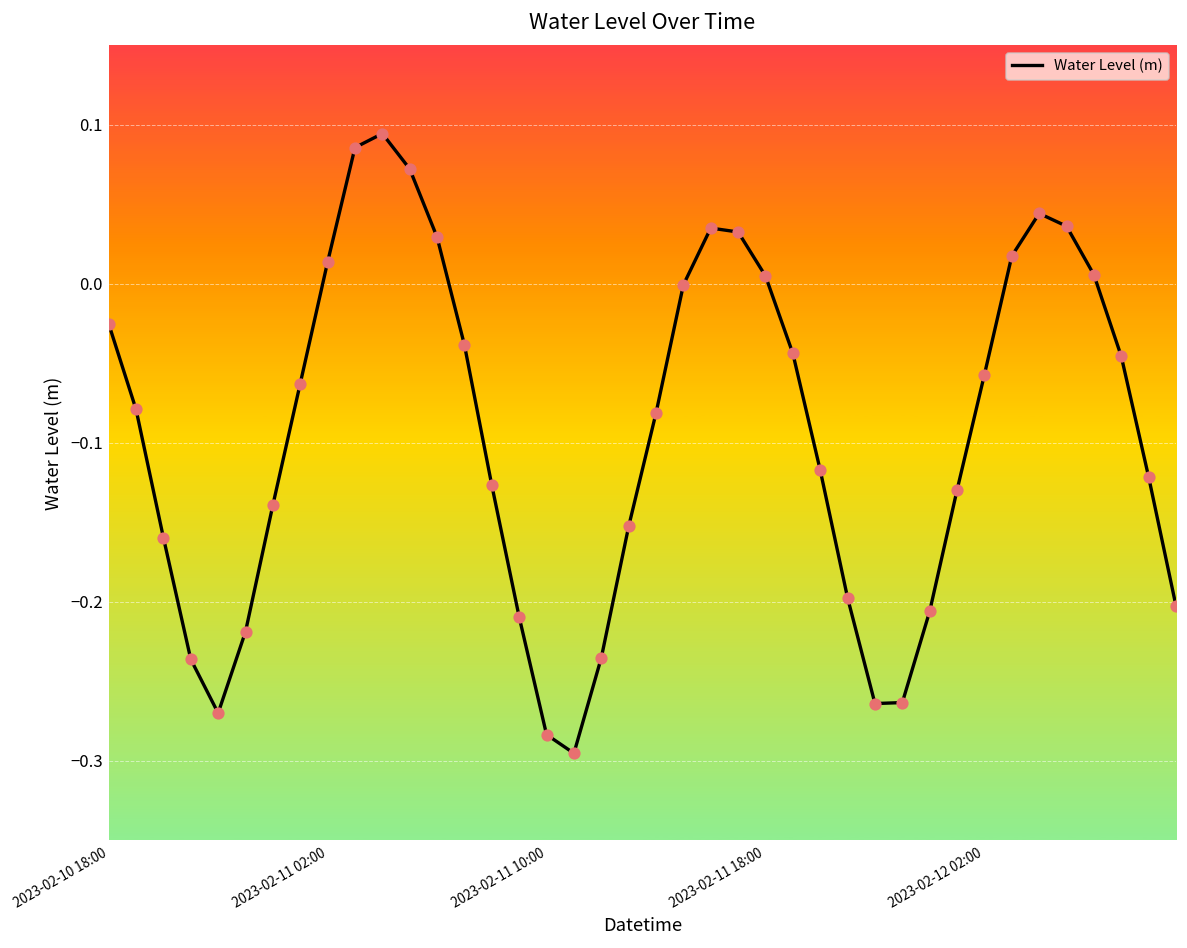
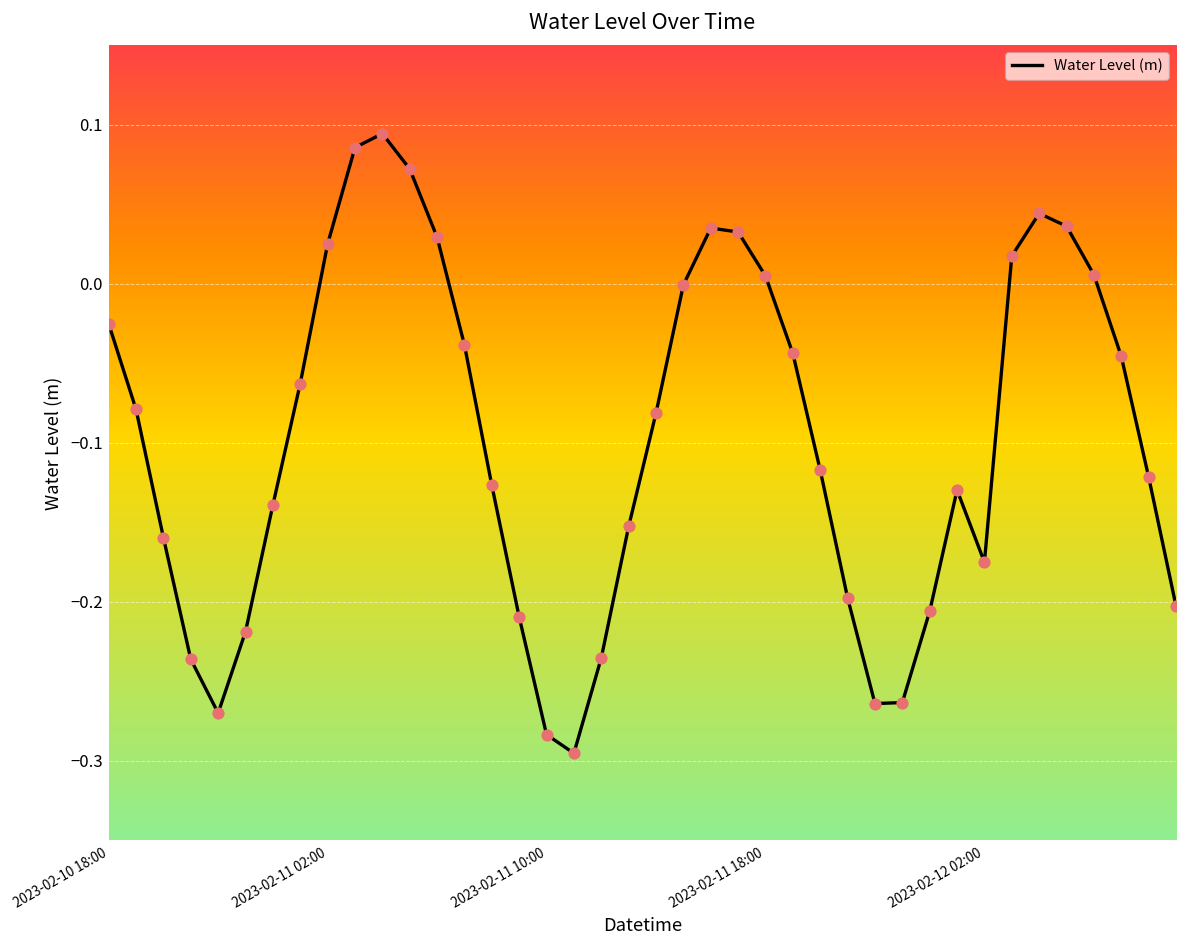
  {
    "2023-02-10 18:00": -0.025,
-   "2023-02-11 02:00": 0.014,
+   "2023-02-11 02:00": 0.025,
    "2023-02-11 10:00": -0.284,
    "2023-02-11 18:00": 0.005,
-   "2023-02-12 02:00": -0.057
+   "2023-02-12 02:00": -0.175
  }
